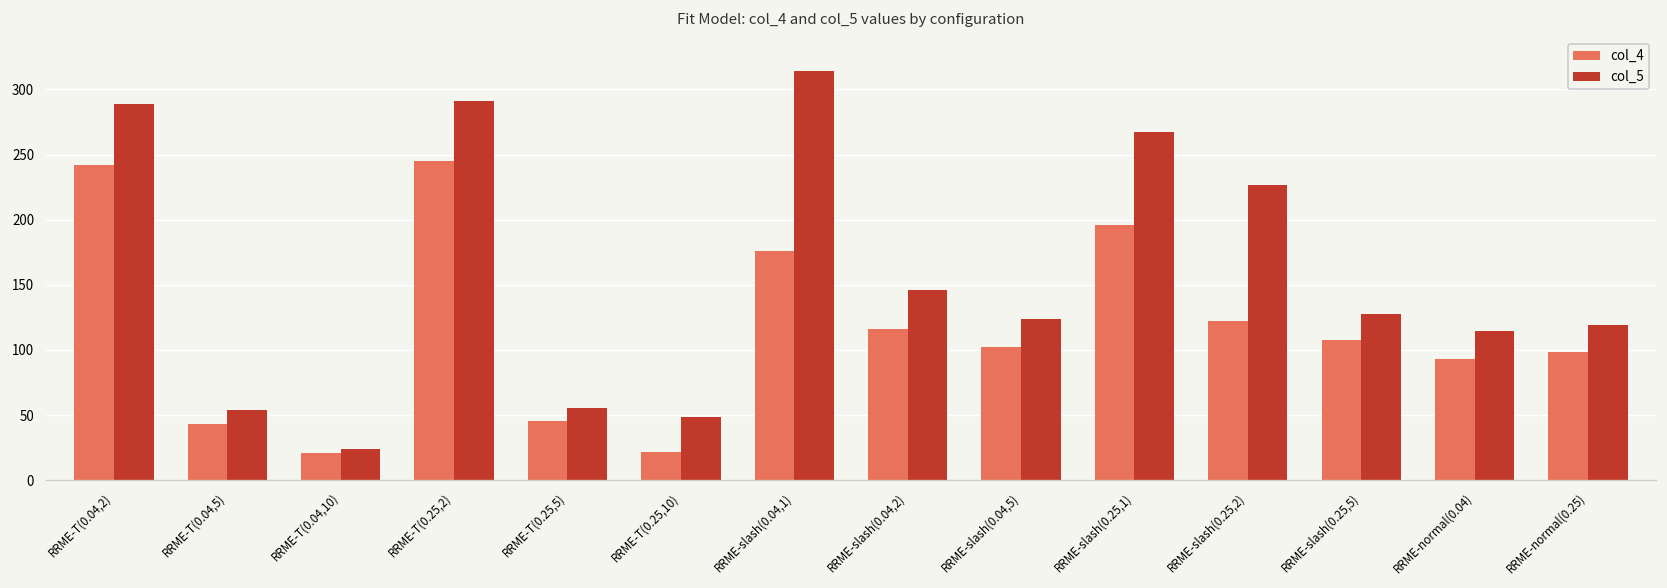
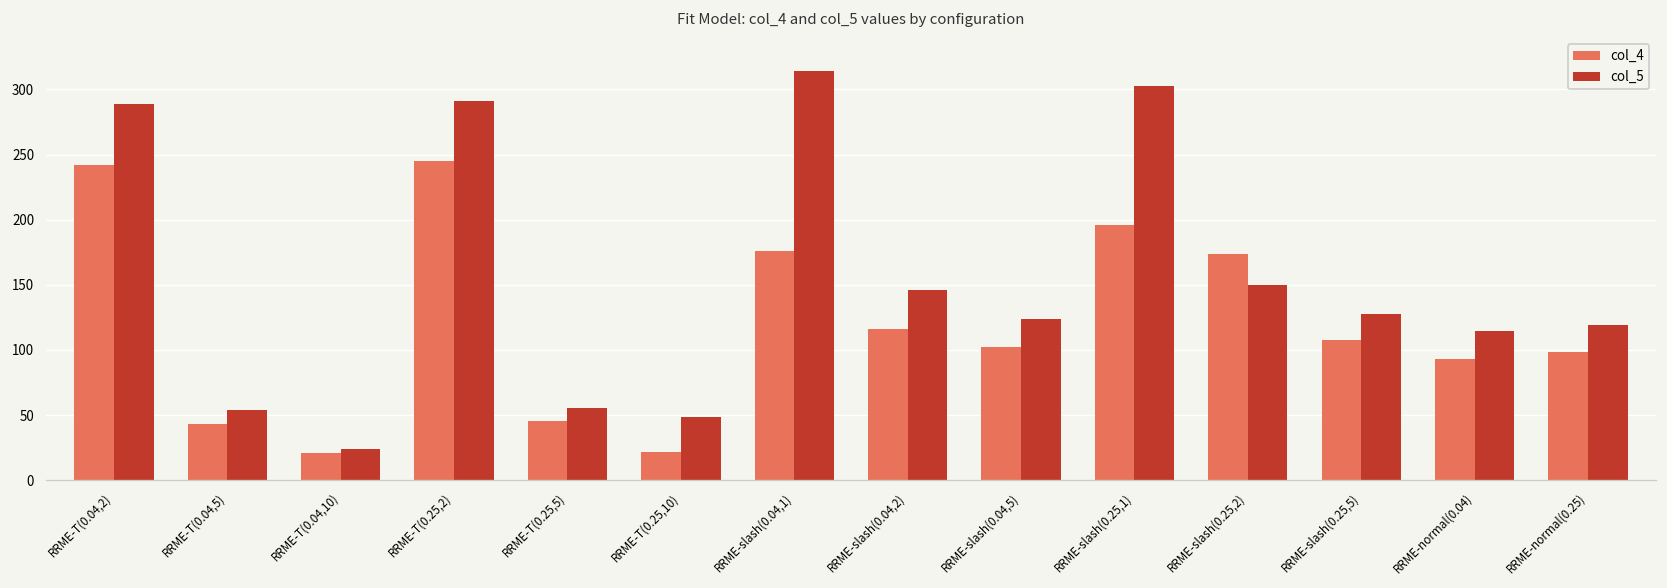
  {
    "col_4": {
      "RRME-T(0.04,2)": 242,
      "RRME-T(0.04,5)": 43,
      "RRME-T(0.04,10)": 21,
      "RRME-T(0.25,2)": 245,
      "RRME-T(0.25,5)": 45,
      "RRME-T(0.25,10)": 22,
      "RRME-slash(0.04,1)": 176,
      "RRME-slash(0.04,2)": 116,
      "RRME-slash(0.04,5)": 102,
      "RRME-slash(0.25,1)": 196,
-     "RRME-slash(0.25,2)": 122,
+     "RRME-slash(0.25,2)": 174,
      "RRME-slash(0.25,5)": 108,
      "RRME-normal(0.04)": 93,
      "RRME-normal(0.25)": 98
    },
    "col_5": {
      "RRME-T(0.04,2)": 288,
      "RRME-T(0.04,5)": 54,
      "RRME-T(0.04,10)": 24,
      "RRME-T(0.25,2)": 291,
      "RRME-T(0.25,5)": 55,
      "RRME-T(0.25,10)": 48,
      "RRME-slash(0.04,1)": 314,
      "RRME-slash(0.04,2)": 146,
      "RRME-slash(0.04,5)": 124,
-     "RRME-slash(0.25,1)": 267,
-     "RRME-slash(0.25,2)": 227,
+     "RRME-slash(0.25,1)": 303,
+     "RRME-slash(0.25,2)": 150,
      "RRME-slash(0.25,5)": 128,
      "RRME-normal(0.04)": 115,
      "RRME-normal(0.25)": 119
    }
  }
